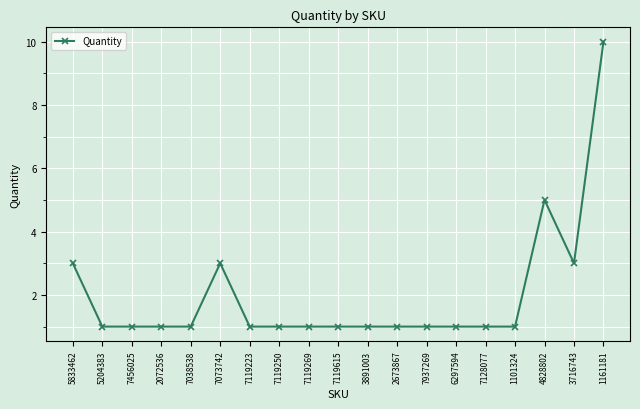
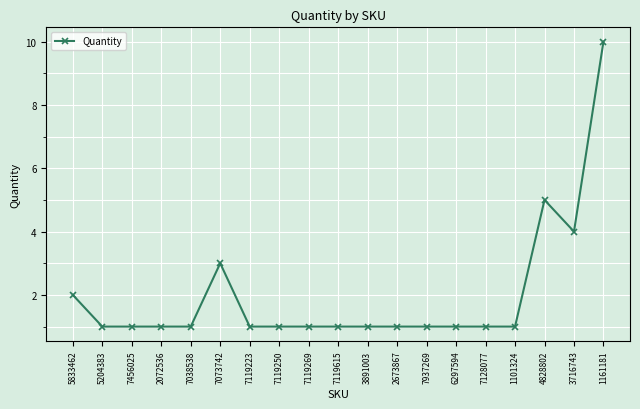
  {
-   "5833462": 3,
+   "5833462": 2,
    "5204383": 1,
    "7456025": 1,
    "2072536": 1,
    "7038538": 1,
    "7073742": 3,
    "7119223": 1,
    "7119250": 1,
    "7119269": 1,
    "7119615": 1,
    "3891003": 1,
    "2673867": 1,
    "7937269": 1,
    "6297594": 1,
    "7128077": 1,
    "1101324": 1,
    "4828802": 5,
-   "3716743": 3,
+   "3716743": 4,
    "1161181": 10
  }
